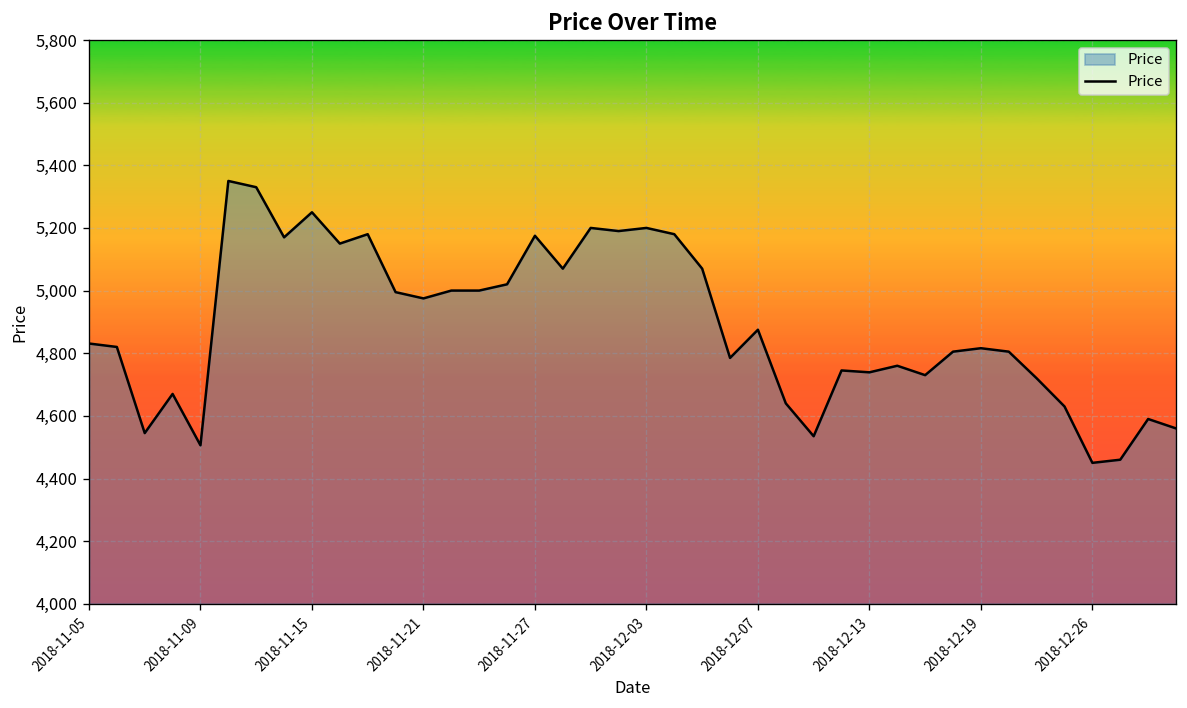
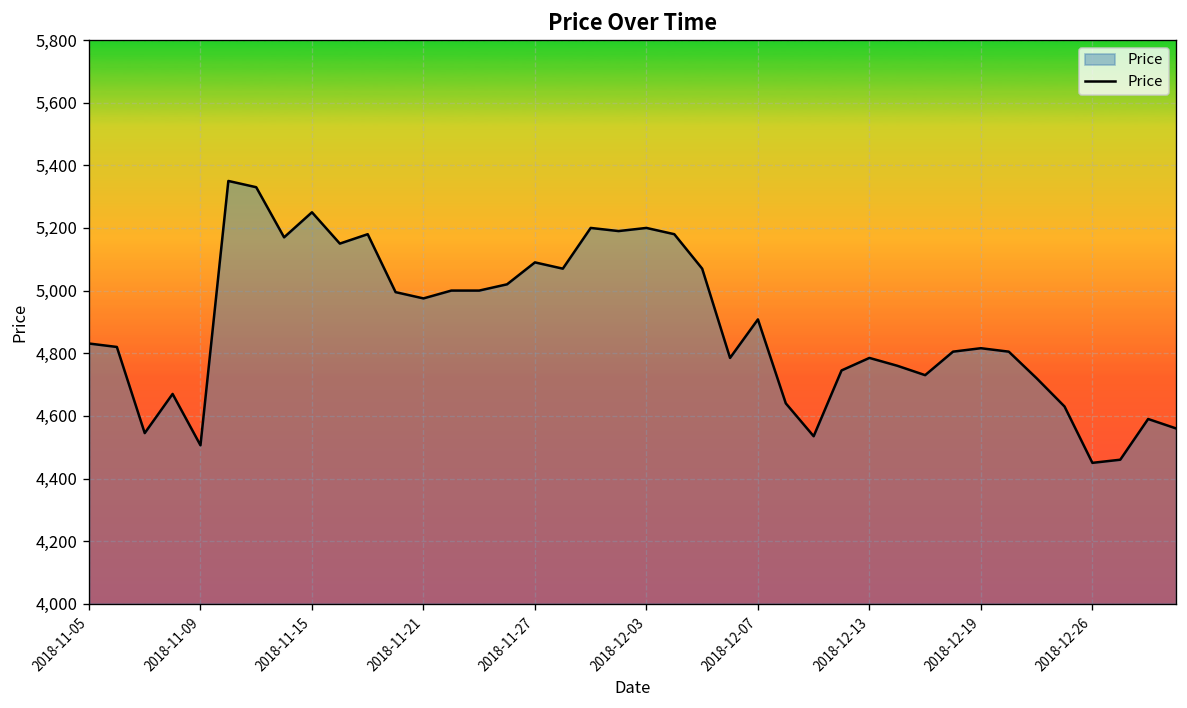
  {
    "2018-11-05": "4,830",
    "2018-11-09": "4,510",
    "2018-11-15": "5,250",
    "2018-11-21": "4,980",
-   "2018-11-27": "5,180",
+   "2018-11-27": "5,090",
    "2018-12-03": "5,200",
-   "2018-12-07": "4,880",
-   "2018-12-13": "4,740",
+   "2018-12-07": "4,910",
+   "2018-12-13": "4,790",
    "2018-12-19": "4,820",
    "2018-12-26": "4,450"
  }
